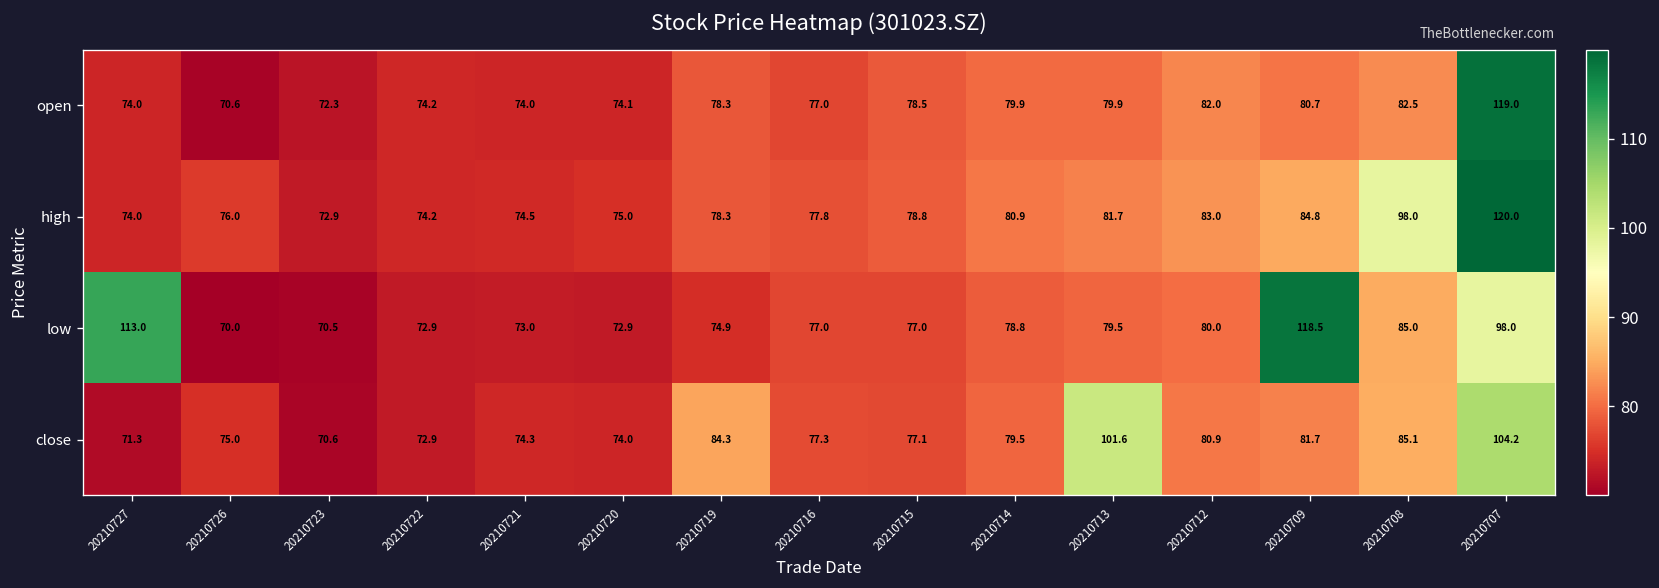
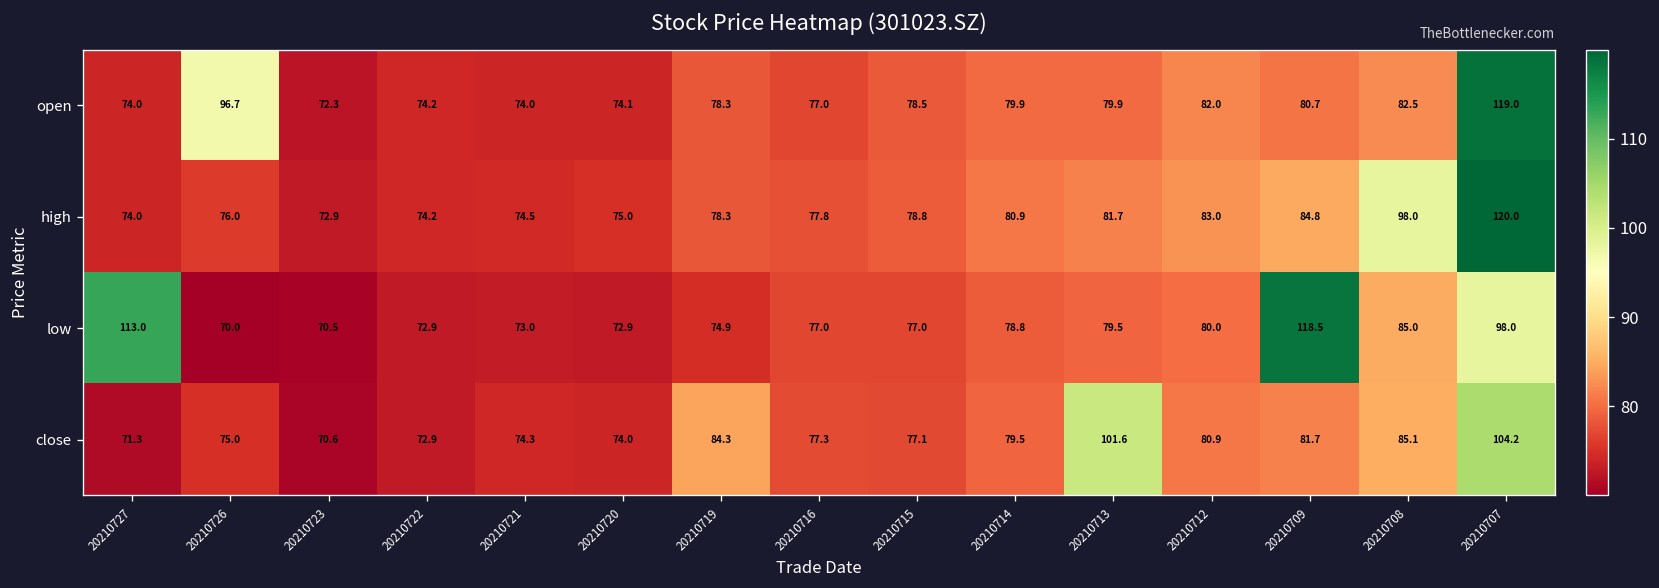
  {
    "open": {
      "20210727": 74.0,
-     "20210726": 70.6,
+     "20210726": 96.7,
      "20210723": 72.3,
      "20210722": 74.2,
      "20210721": 74.0,
      "20210720": 74.1,
      "20210719": 78.3,
      "20210716": 77.0,
      "20210715": 78.5,
      "20210714": 79.9,
      "20210713": 79.9,
      "20210712": 82.0,
      "20210709": 80.7,
      "20210708": 82.5,
      "20210707": 119.0
    },
    "high": {
      "20210727": 74.0,
      "20210726": 76.0,
      "20210723": 72.9,
      "20210722": 74.2,
      "20210721": 74.5,
      "20210720": 75.0,
      "20210719": 78.3,
      "20210716": 77.8,
      "20210715": 78.8,
      "20210714": 80.9,
      "20210713": 81.7,
      "20210712": 83.0,
      "20210709": 84.8,
      "20210708": 98.0,
      "20210707": 120.0
    },
    "low": {
      "20210727": 113.0,
      "20210726": 70.0,
      "20210723": 70.5,
      "20210722": 72.9,
      "20210721": 73.0,
      "20210720": 72.9,
      "20210719": 74.9,
      "20210716": 77.0,
      "20210715": 77.0,
      "20210714": 78.8,
      "20210713": 79.5,
      "20210712": 80.0,
      "20210709": 118.5,
      "20210708": 85.0,
      "20210707": 98.0
    },
    "close": {
      "20210727": 71.3,
      "20210726": 75.0,
      "20210723": 70.6,
      "20210722": 72.9,
      "20210721": 74.3,
      "20210720": 74.0,
      "20210719": 84.3,
      "20210716": 77.3,
      "20210715": 77.1,
      "20210714": 79.5,
      "20210713": 101.6,
      "20210712": 80.9,
      "20210709": 81.7,
      "20210708": 85.1,
      "20210707": 104.2
    }
  }
